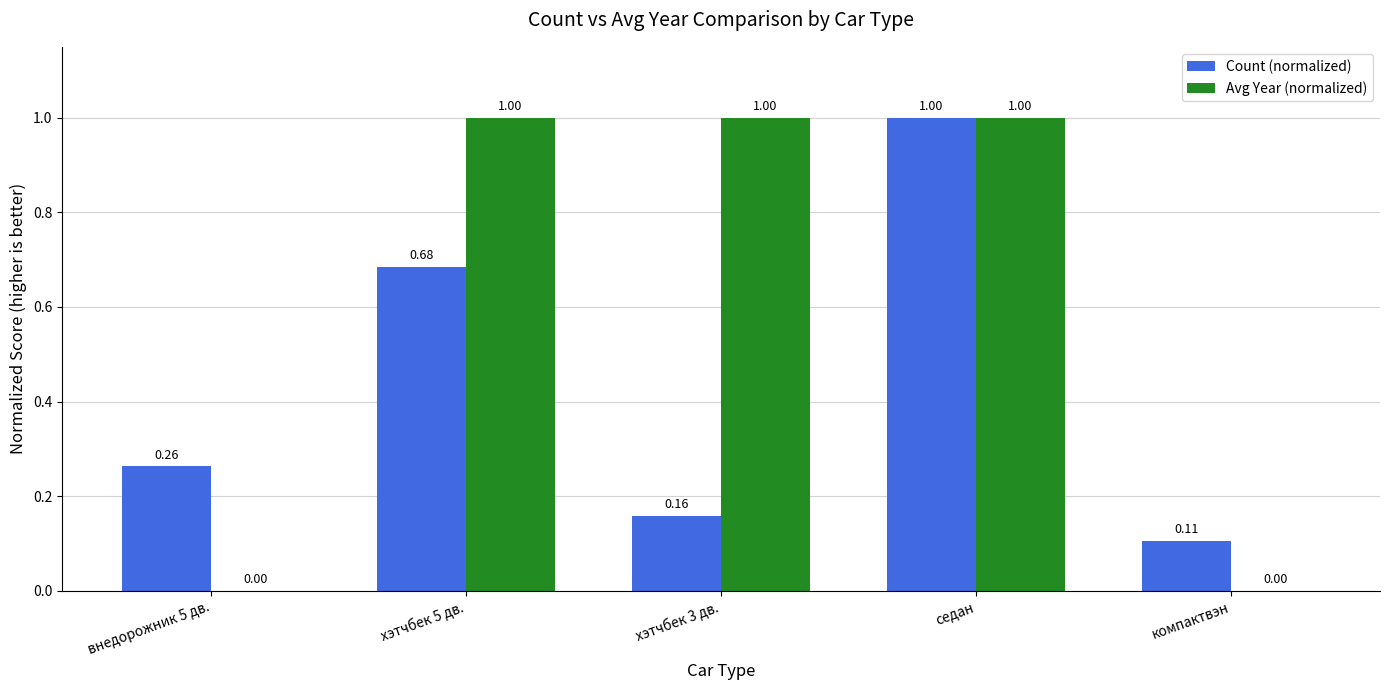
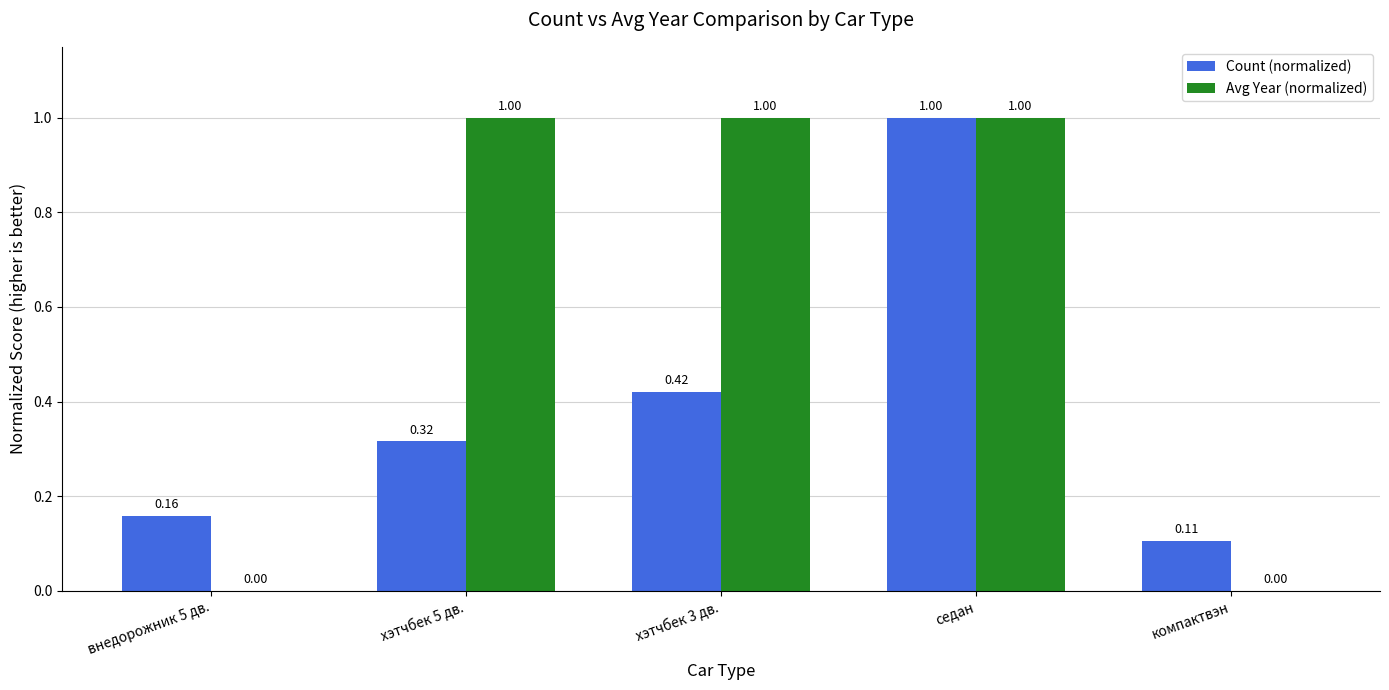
  {
    "Count (normalized)": {
-     "внедорожник 5 дв.": 0.26,
-     "хэтчбек 5 дв.": 0.68,
-     "хэтчбек 3 дв.": 0.16,
+     "внедорожник 5 дв.": 0.16,
+     "хэтчбек 5 дв.": 0.32,
+     "хэтчбек 3 дв.": 0.42,
      "седан": 1.00,
      "компактвэн": 0.11
    },
    "Avg Year (normalized)": {
      "внедорожник 5 дв.": 0.00,
      "хэтчбек 5 дв.": 1.00,
      "хэтчбек 3 дв.": 1.00,
      "седан": 1.00,
      "компактвэн": 0.00
    }
  }
